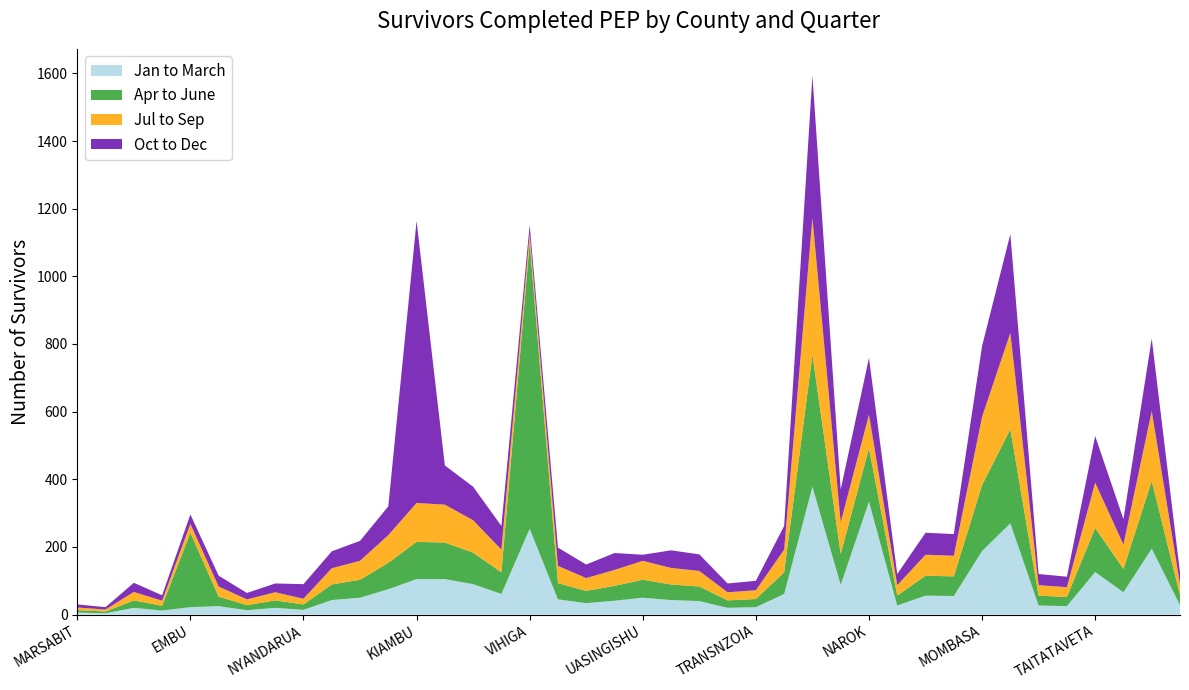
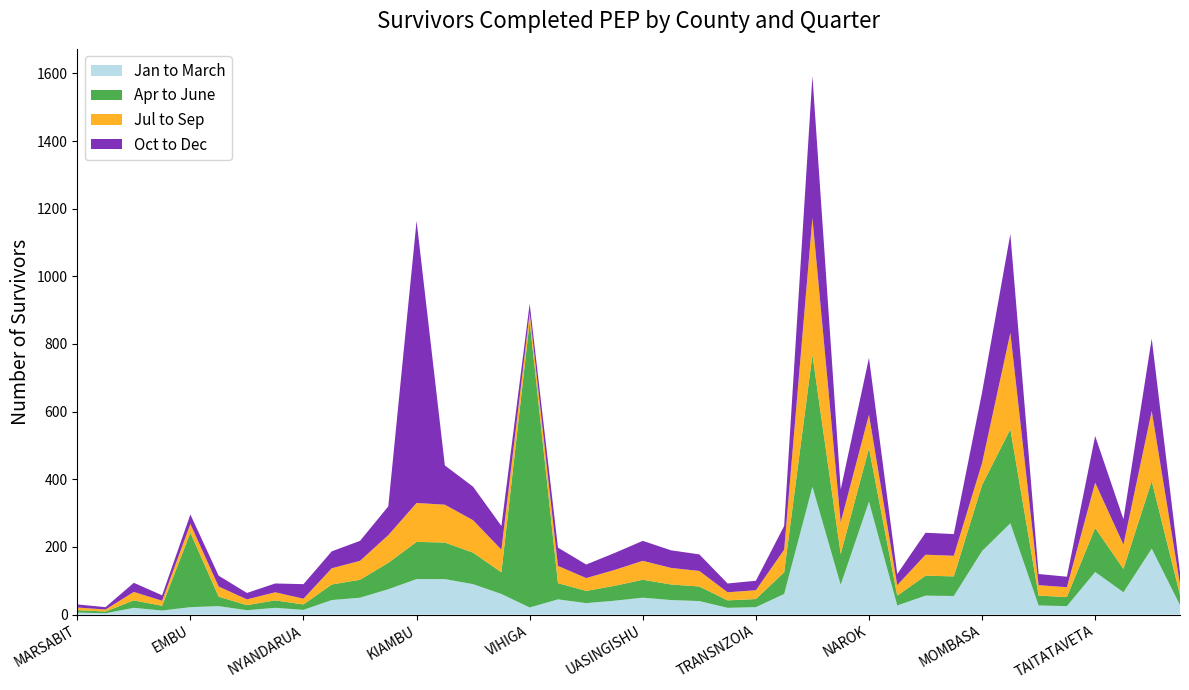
  {
    "Jan to March": {
      "EMBU": 20,
      "NYANDARUA": 10,
      "KIAMBU": 110,
-     "VIHIGA": 250,
+     "VIHIGA": 20,
      "UASINGISHU": 50,
      "TRANSNZOIA": 20,
      "NAROK": 330,
      "MOMBASA": 190,
      "TAITATAVETA": 130
    },
    "Apr to June": {
      "EMBU": 220,
      "NYANDARUA": 20,
      "KIAMBU": 110,
      "VIHIGA": 850,
      "UASINGISHU": 50,
      "TRANSNZOIA": 20,
      "NAROK": 160,
      "MOMBASA": 200,
      "TAITATAVETA": 130
    },
    "Jul to Sep": {
      "MARSABIT": 10,
      "EMBU": 30,
      "NYANDARUA": 20,
      "KIAMBU": 120,
      "VIHIGA": 30,
      "UASINGISHU": 60,
      "TRANSNZOIA": 30,
      "NAROK": 100,
-     "MOMBASA": 200,
+     "MOMBASA": 70,
      "TAITATAVETA": 130
    },
    "Oct to Dec": {
      "MARSABIT": 10,
      "EMBU": 30,
      "NYANDARUA": 40,
      "KIAMBU": 830,
      "VIHIGA": 30,
-     "UASINGISHU": 20,
+     "UASINGISHU": 60,
      "TRANSNZOIA": 30,
      "NAROK": 170,
      "MOMBASA": 210,
      "TAITATAVETA": 140
    }
  }
